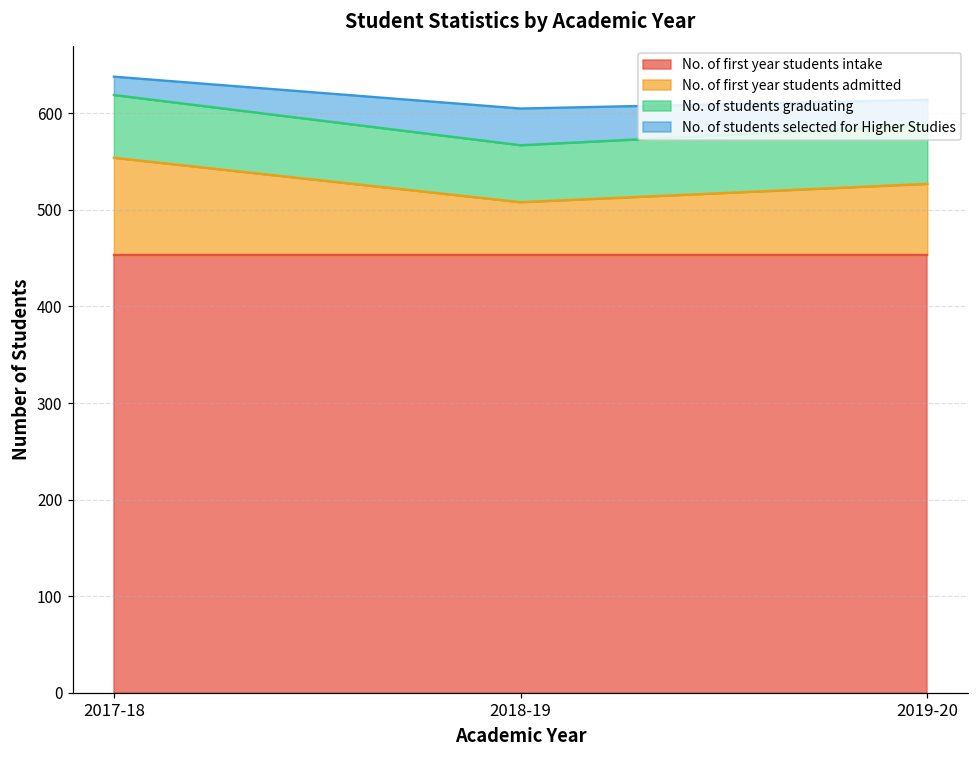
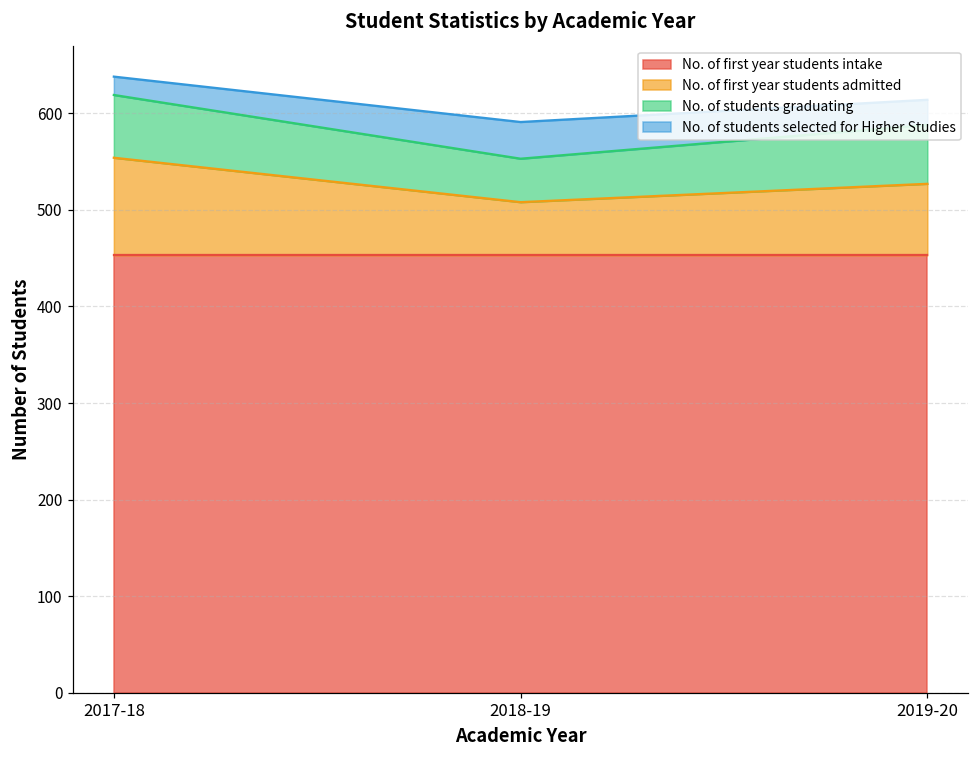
  {
    "No. of first year students intake": {
      "2017-18": 450,
      "2018-19": 450,
      "2019-20": 450
    },
    "No. of first year students admitted": {
      "2017-18": 100,
      "2018-19": 60,
      "2019-20": 70
    },
    "No. of students graduating": {
      "2017-18": 70,
-     "2018-19": 60
+     "2018-19": 50
    },
    "No. of students selected for Higher Studies": {
      "2017-18": 20,
      "2018-19": 40
    }
  }
